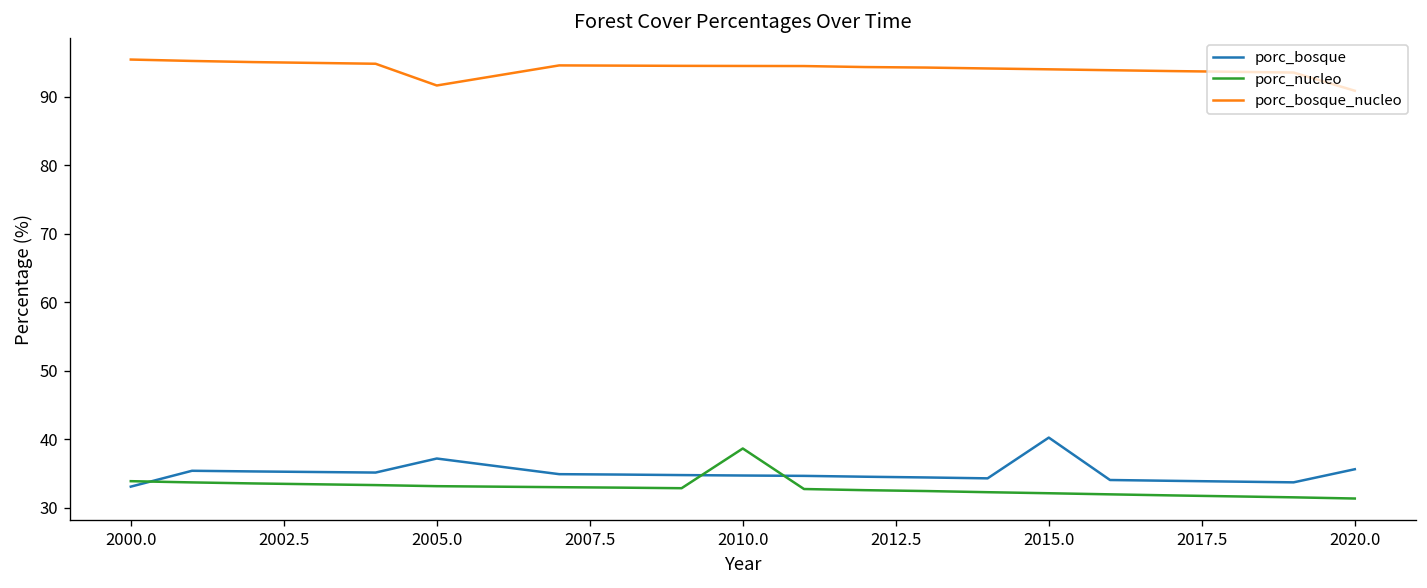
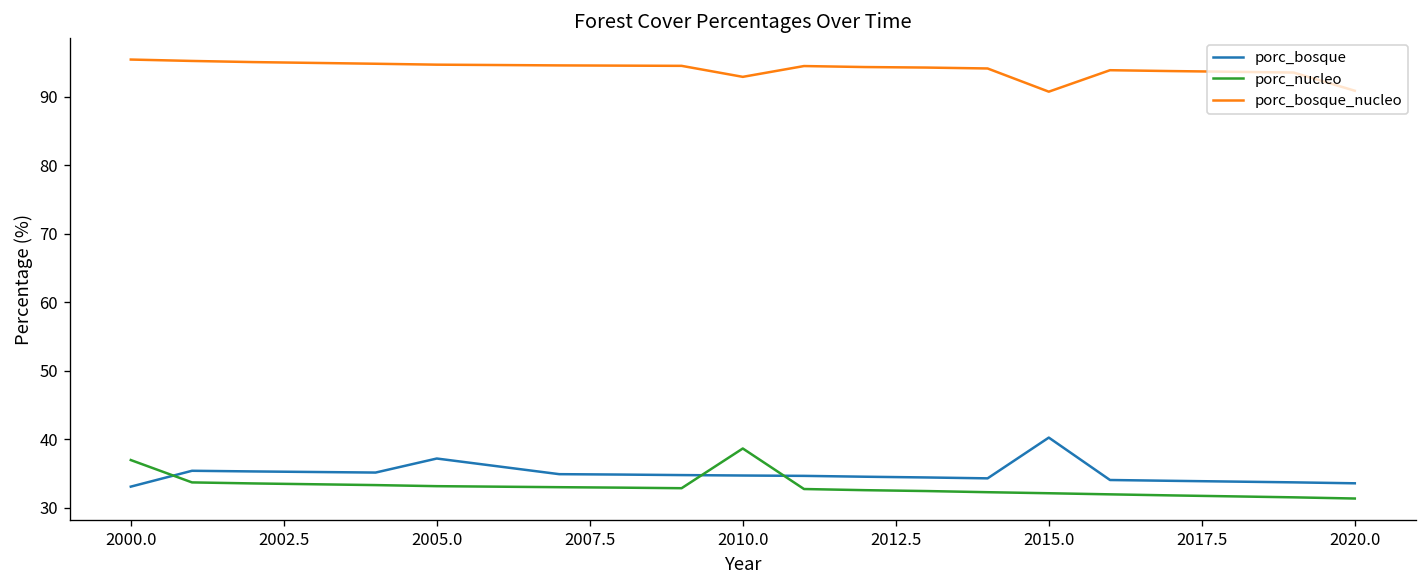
  {
    "porc_bosque": {
      "2000.0": 33,
      "2005.0": 37,
      "2010.0": 35,
      "2015.0": 40,
-     "2020.0": 36
+     "2020.0": 34
    },
    "porc_nucleo": {
-     "2000.0": 34,
+     "2000.0": 37,
      "2005.0": 33,
      "2010.0": 39,
      "2015.0": 32,
      "2020.0": 31
    },
    "porc_bosque_nucleo": {
      "2000.0": 95,
-     "2005.0": 92,
-     "2010.0": 94,
-     "2015.0": 94
+     "2005.0": 95,
+     "2010.0": 93,
+     "2015.0": 91
    }
  }
